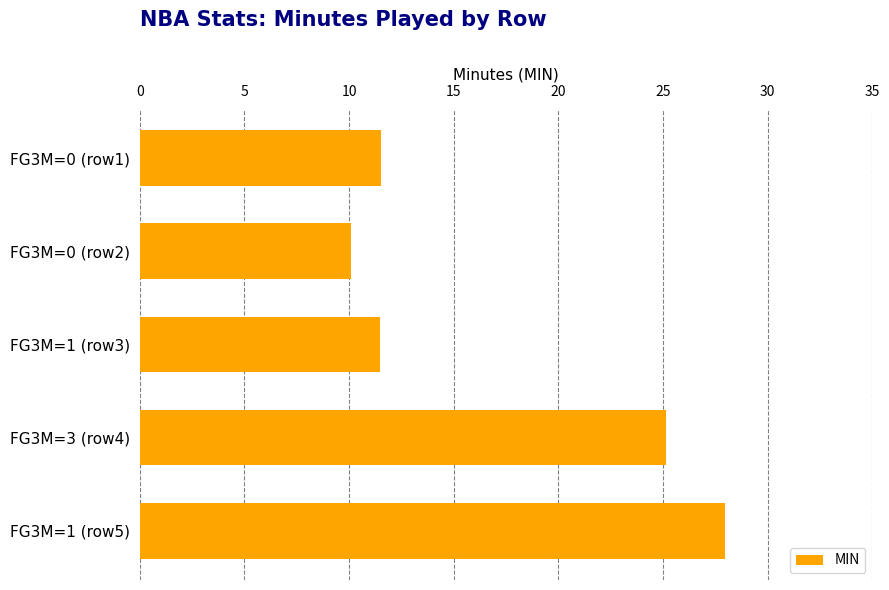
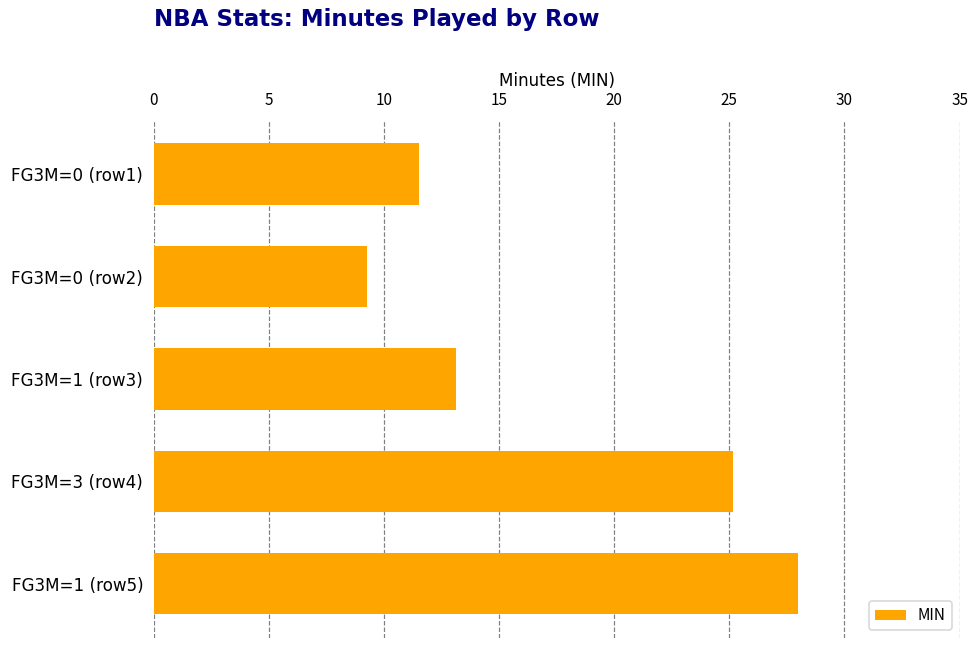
  {
    "FG3M=0 (row1)": 11.5,
-   "FG3M=0 (row2)": 10.1,
-   "FG3M=1 (row3)": 11.5,
+   "FG3M=0 (row2)": 9.3,
+   "FG3M=1 (row3)": 13.1,
    "FG3M=3 (row4)": 25.1,
    "FG3M=1 (row5)": 28.0
  }
